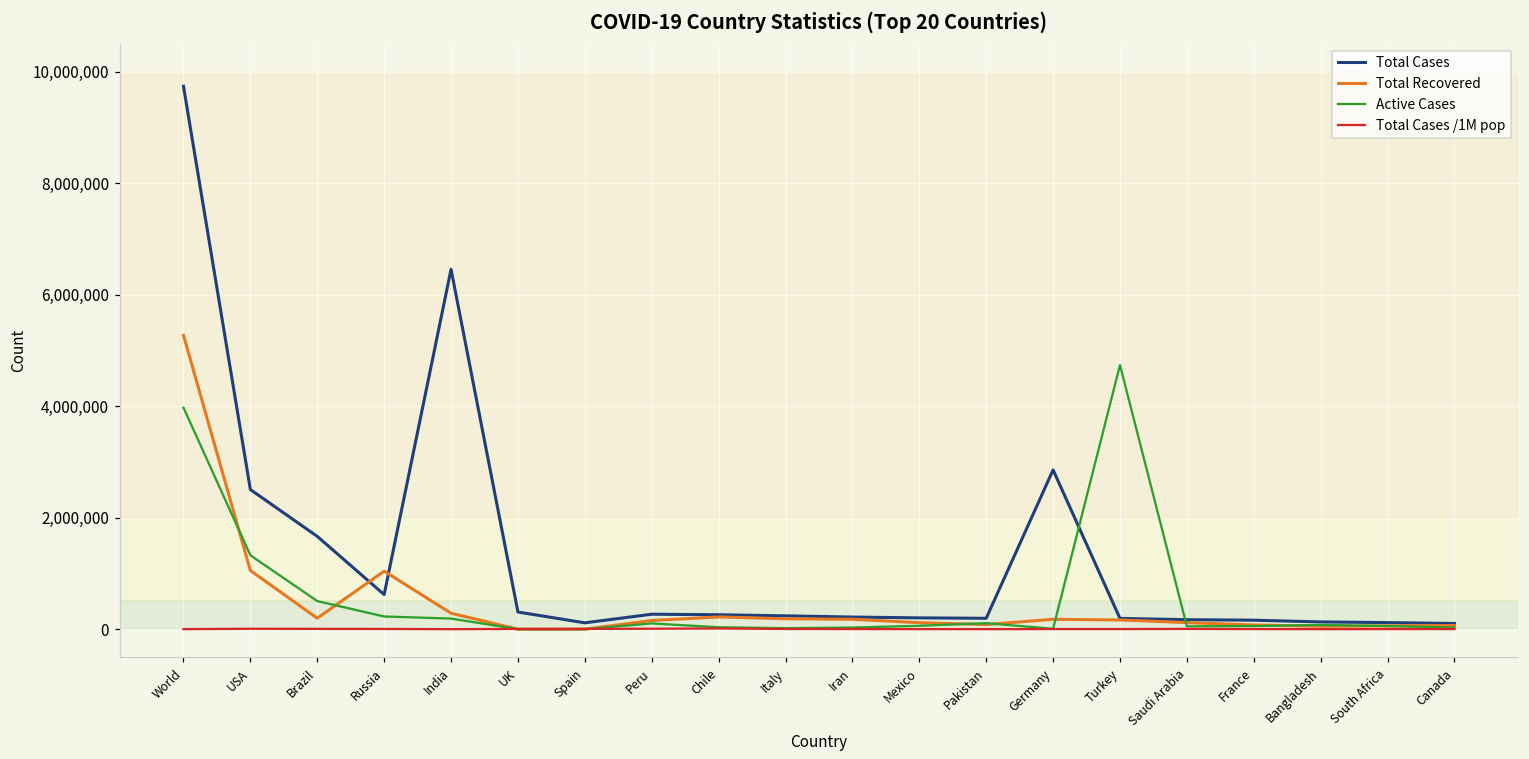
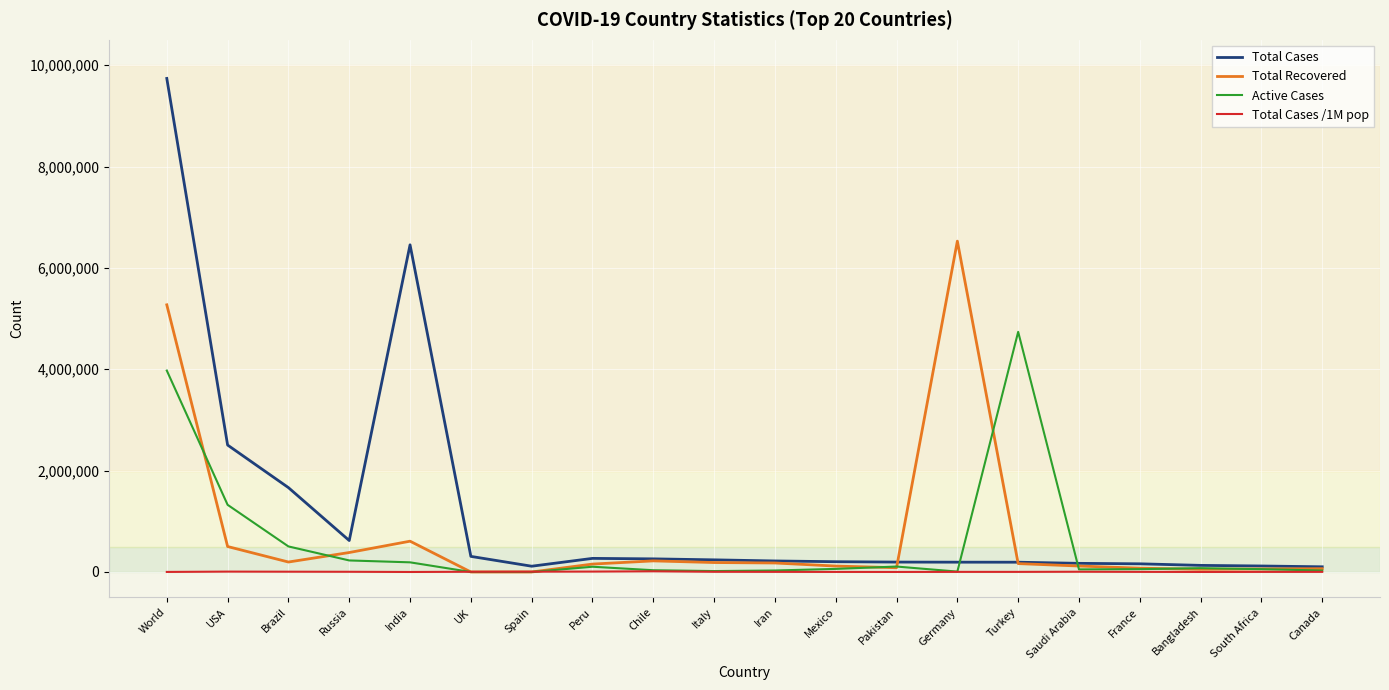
  {
    "Total Cases": {
      "World": "9,700,000",
      "USA": "2,500,000",
      "Brazil": "1,700,000",
      "Russia": "600,000",
      "India": "6,500,000",
      "UK": "300,000",
      "Spain": "100,000",
      "Peru": "300,000",
      "Italy": "200,000",
      "Mexico": "200,000",
      "Pakistan": "200,000",
-     "Germany": "2,900,000",
+     "Germany": "200,000",
      "Saudi Arabia": "200,000",
      "France": "200,000",
      "Bangladesh": "100,000",
      "South Africa": "100,000"
    },
    "Total Recovered": {
      "World": "5,300,000",
-     "USA": "1,100,000",
+     "USA": "500,000",
      "Brazil": "200,000",
-     "Russia": "1,000,000",
-     "India": "300,000",
+     "Russia": "400,000",
+     "India": "600,000",
      "Peru": "200,000",
      "Italy": "200,000",
      "Mexico": "100,000",
-     "Germany": "200,000",
+     "Germany": "6,500,000",
      "Saudi Arabia": "100,000"
    },
    "Active Cases": {
      "World": "4,000,000",
      "USA": "1,300,000",
      "Brazil": "500,000",
      "Russia": "200,000",
      "India": "200,000",
      "Peru": "100,000",
      "Mexico": "100,000",
      "Turkey": "4,700,000"
    },
    "Total Cases /1M pop": {
      "World": "0",
      "USA": "0",
      "Brazil": "0",
      "Russia": "0",
      "India": "0",
      "Peru": "0",
      "Mexico": "0",
      "Pakistan": "0",
      "Turkey": "0",
      "France": "0",
      "Bangladesh": "0",
      "South Africa": "0"
    }
  }
